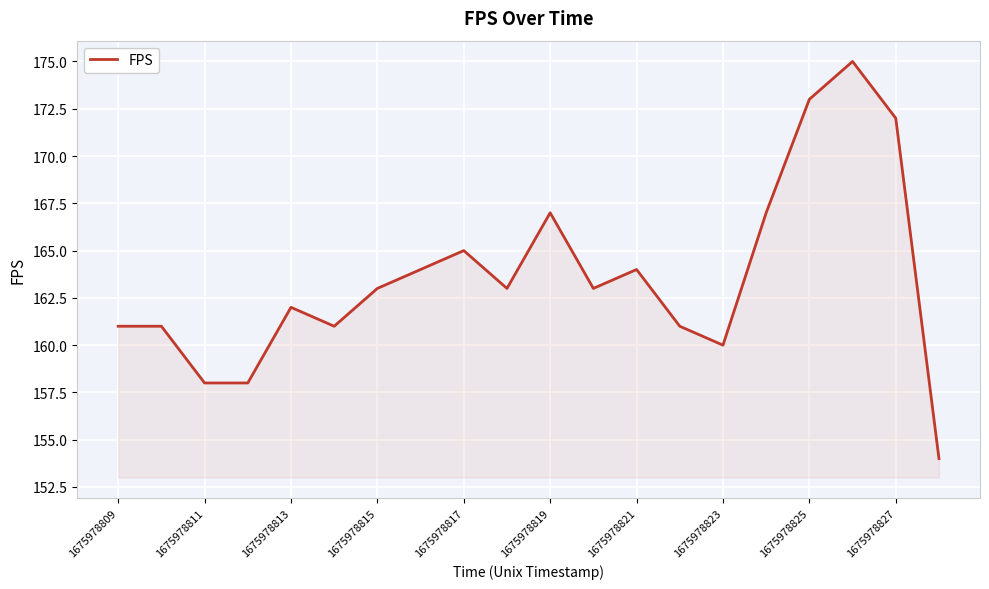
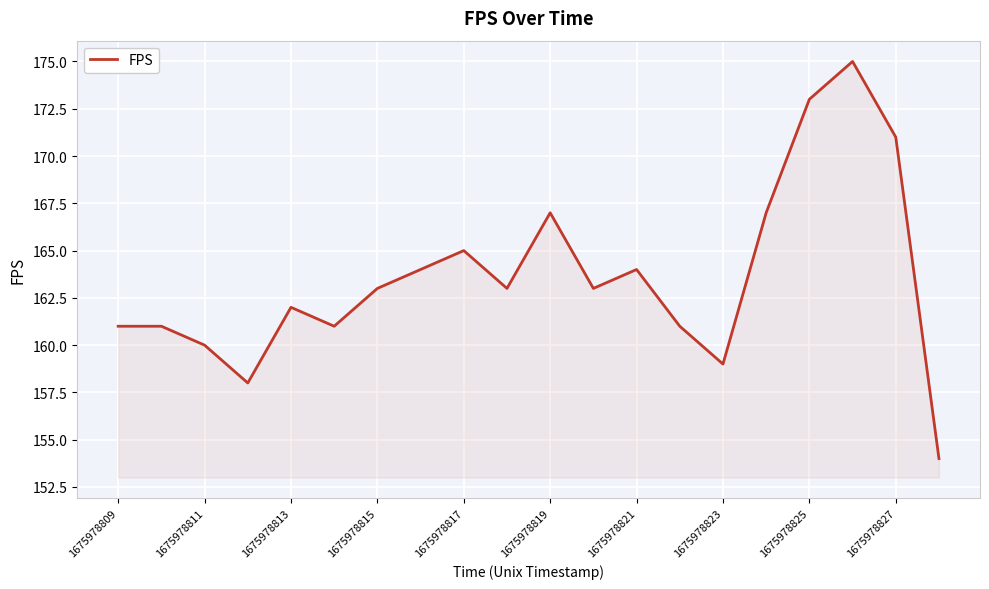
  {
    "1675978809": 161,
-   "1675978811": 158,
+   "1675978811": 160,
    "1675978813": 162,
    "1675978815": 163,
    "1675978817": 165,
    "1675978819": 167,
    "1675978821": 164,
-   "1675978823": 160,
+   "1675978823": 159,
    "1675978825": 173,
-   "1675978827": 172
+   "1675978827": 171
  }
